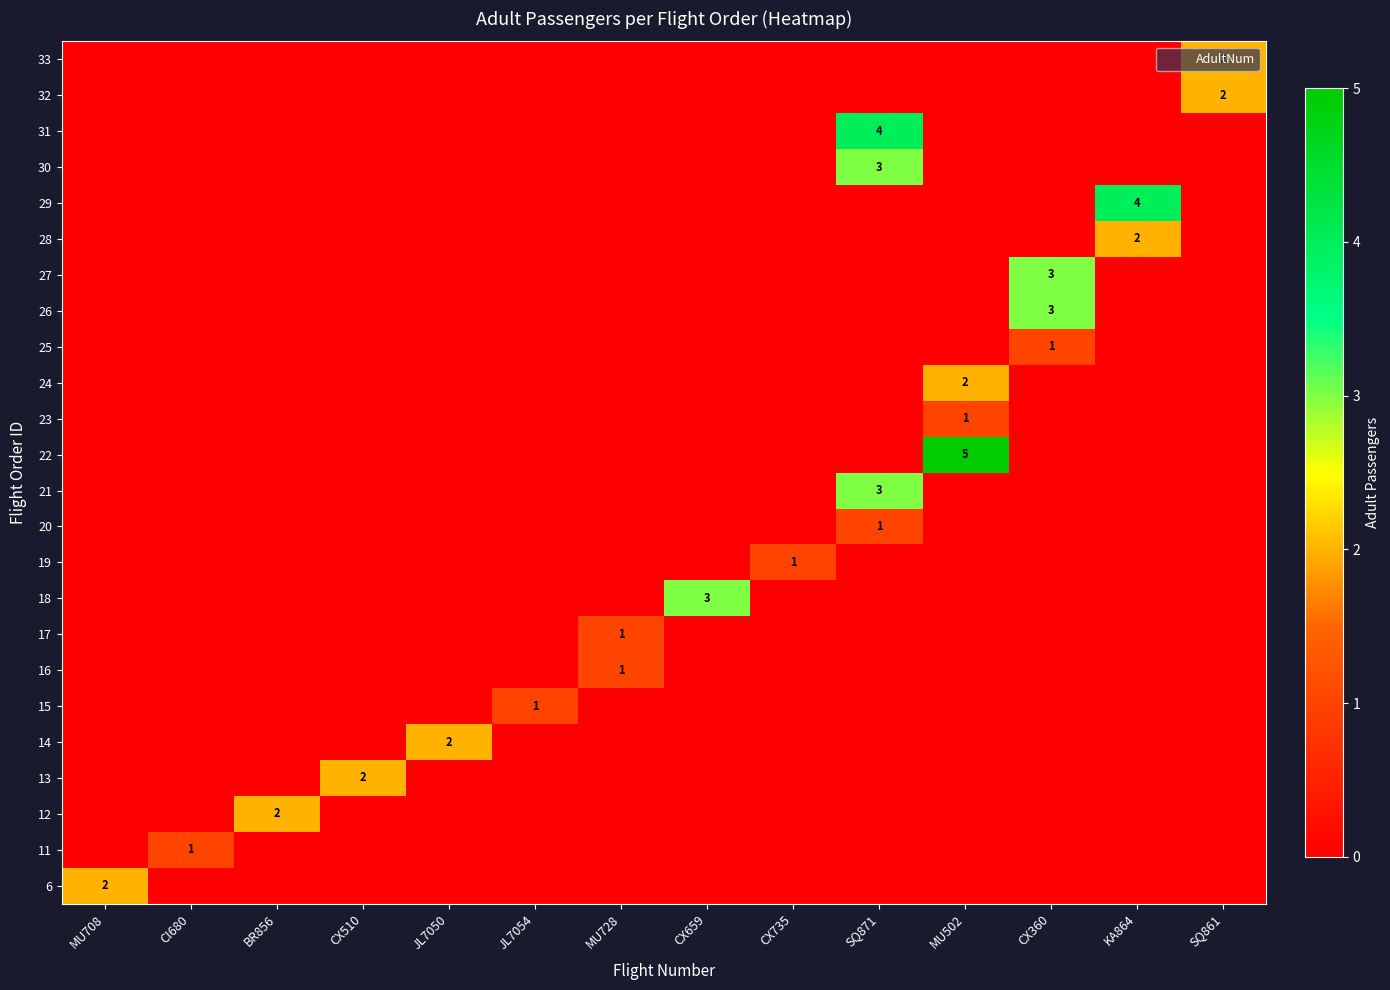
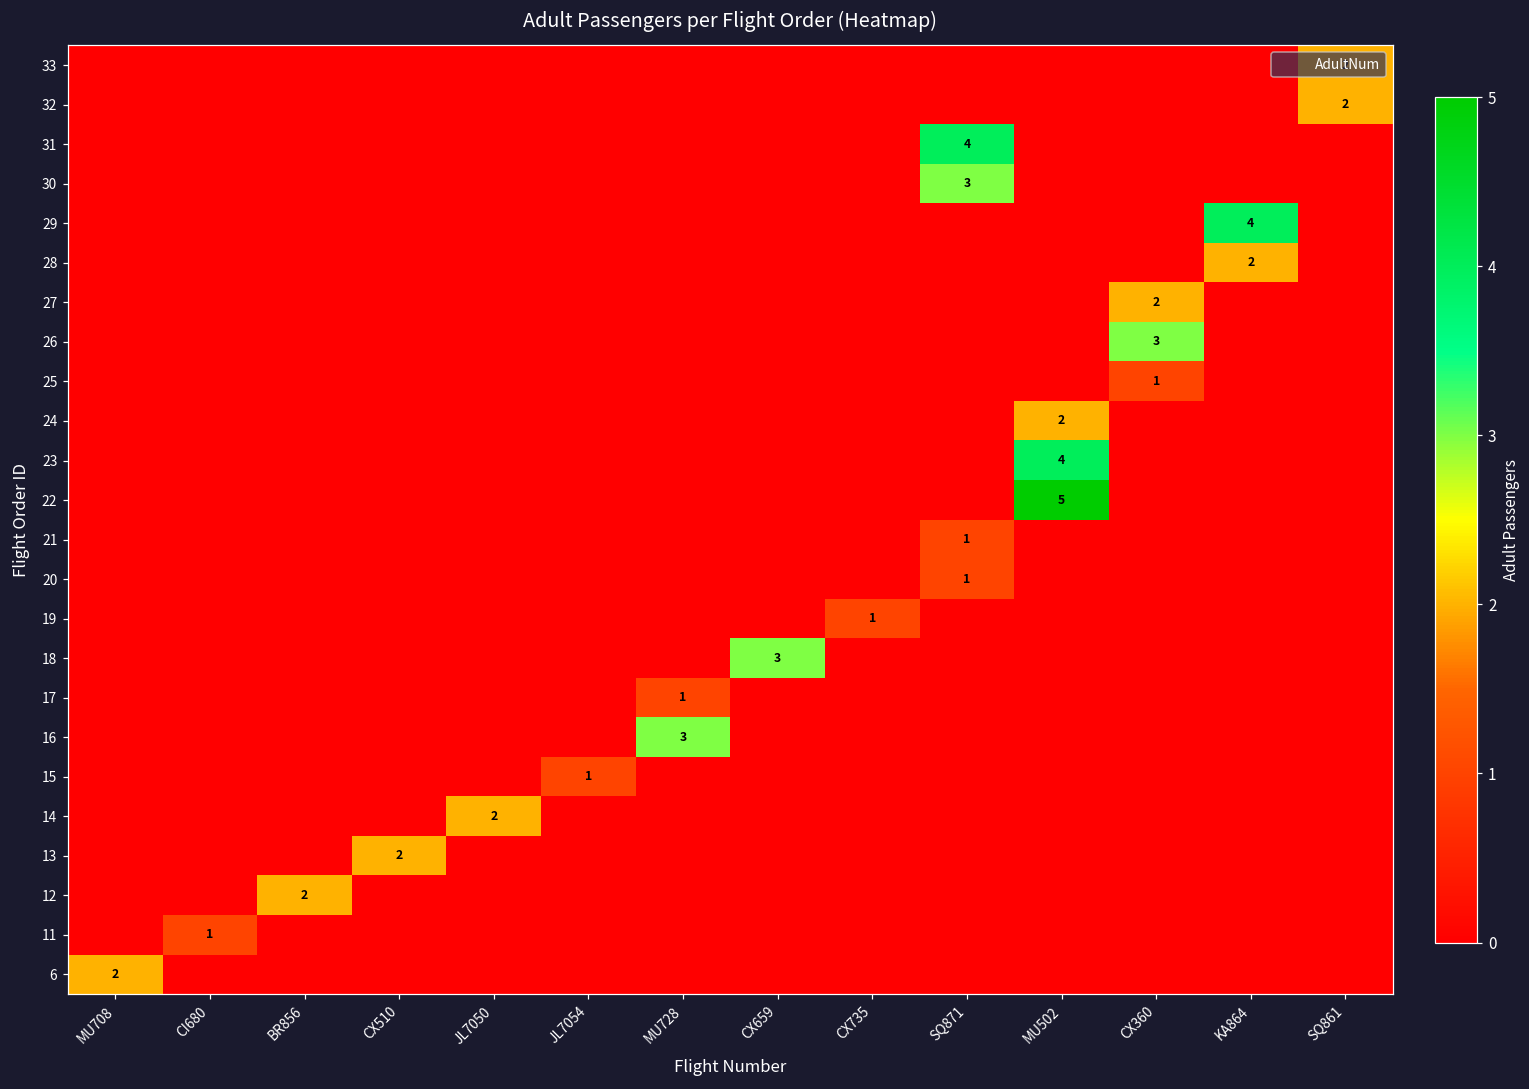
  {
    "32": {
      "SQ861": 2
    },
    "31": {
      "SQ871": 4
    },
    "30": {
      "SQ871": 3
    },
    "29": {
      "KA864": 4
    },
    "28": {
      "KA864": 2
    },
    "27": {
-     "CX360": 3
+     "CX360": 2
    },
    "26": {
      "CX360": 3
    },
    "25": {
      "CX360": 1
    },
    "24": {
      "MU502": 2
    },
    "23": {
-     "MU502": 1
+     "MU502": 4
    },
    "22": {
      "MU502": 5
    },
    "21": {
-     "SQ871": 3
+     "SQ871": 1
    },
    "20": {
      "SQ871": 1
    },
    "19": {
      "CX735": 1
    },
    "18": {
      "CX659": 3
    },
    "17": {
      "MU728": 1
    },
    "16": {
-     "MU728": 1
+     "MU728": 3
    },
    "15": {
      "JL7054": 1
    },
    "14": {
      "JL7050": 2
    },
    "13": {
      "CX510": 2
    },
    "12": {
      "BR856": 2
    },
    "11": {
      "CI680": 1
    },
    "6": {
      "MU708": 2
    }
  }
